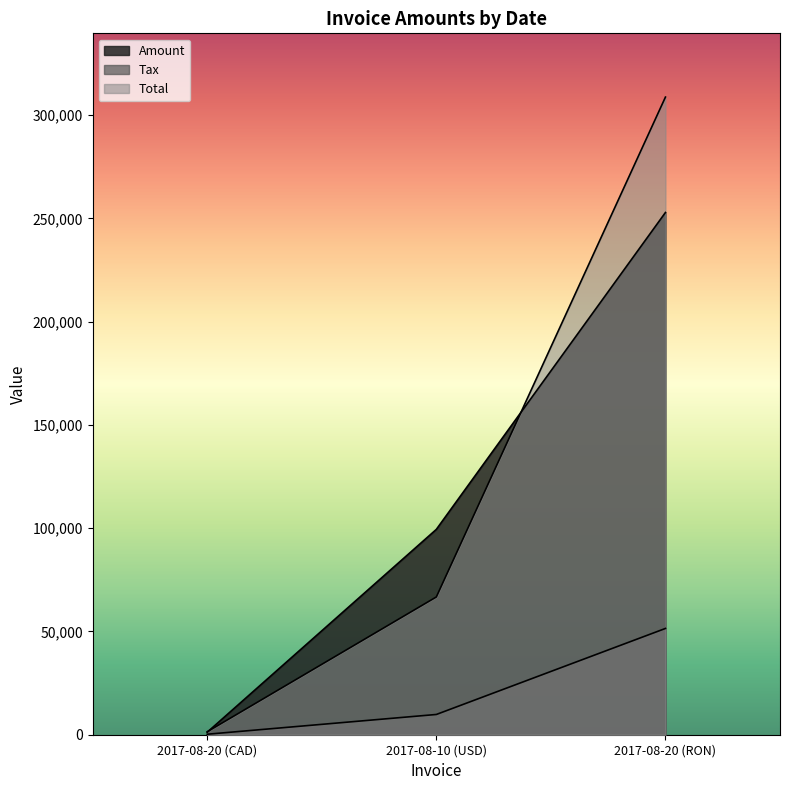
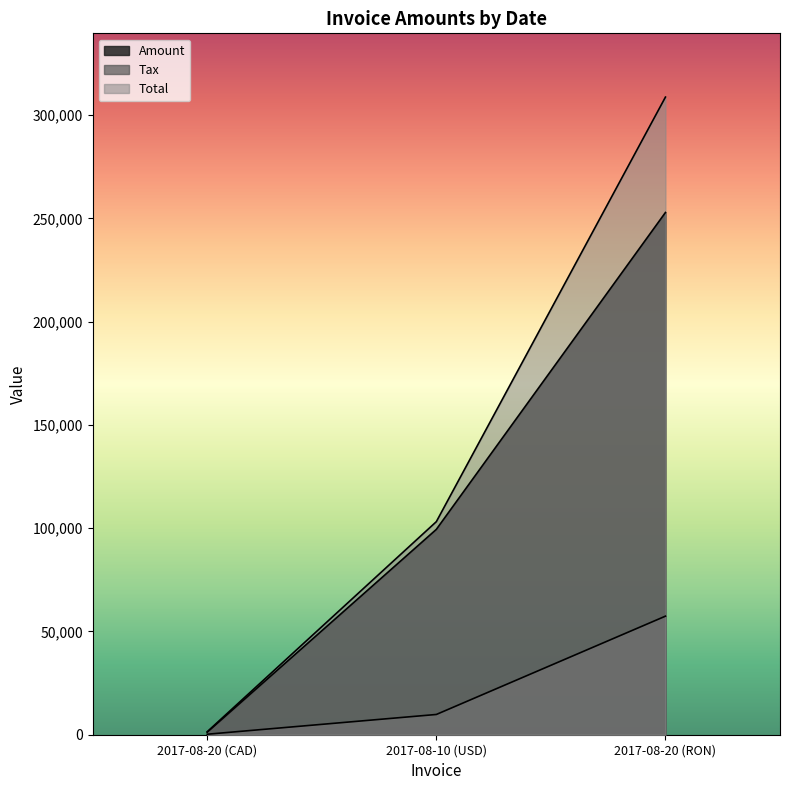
  {
    "Amount": {
      "2017-08-10 (USD)": "99,000",
      "2017-08-20 (RON)": "253,000"
    },
    "Tax": {
      "2017-08-10 (USD)": "10,000",
-     "2017-08-20 (RON)": "51,000"
+     "2017-08-20 (RON)": "57,000"
    },
    "Total": {
-     "2017-08-10 (USD)": "67,000",
+     "2017-08-10 (USD)": "103,000",
      "2017-08-20 (RON)": "309,000"
    }
  }
